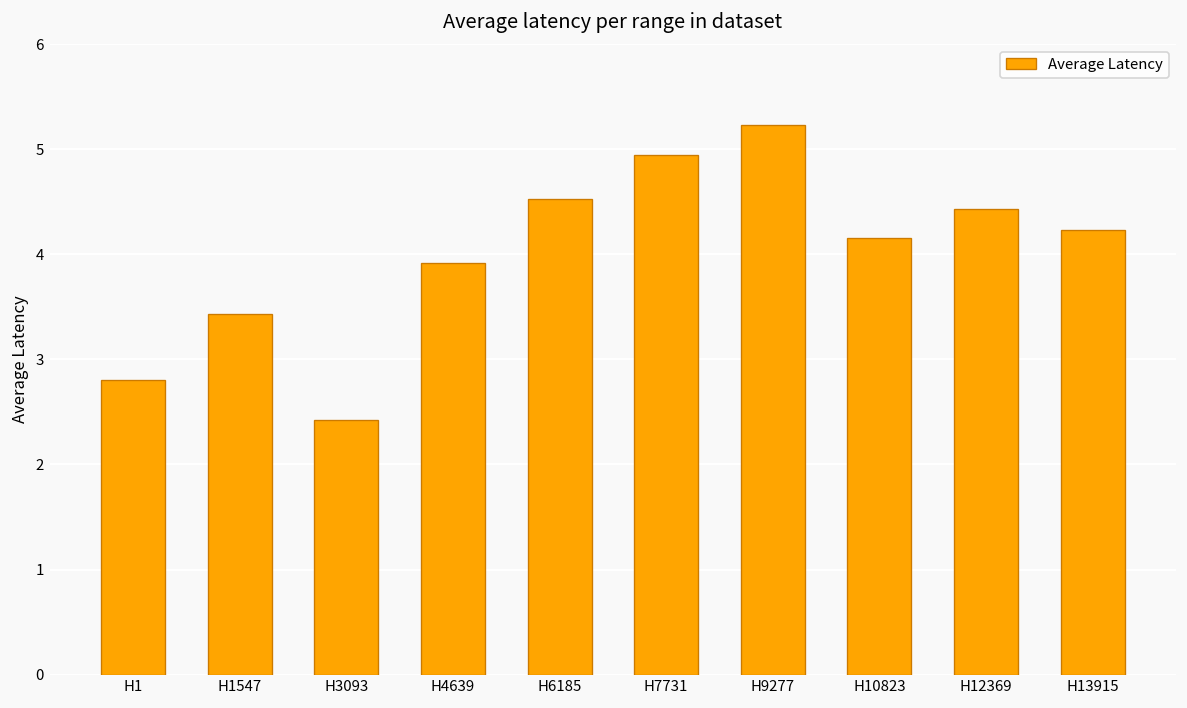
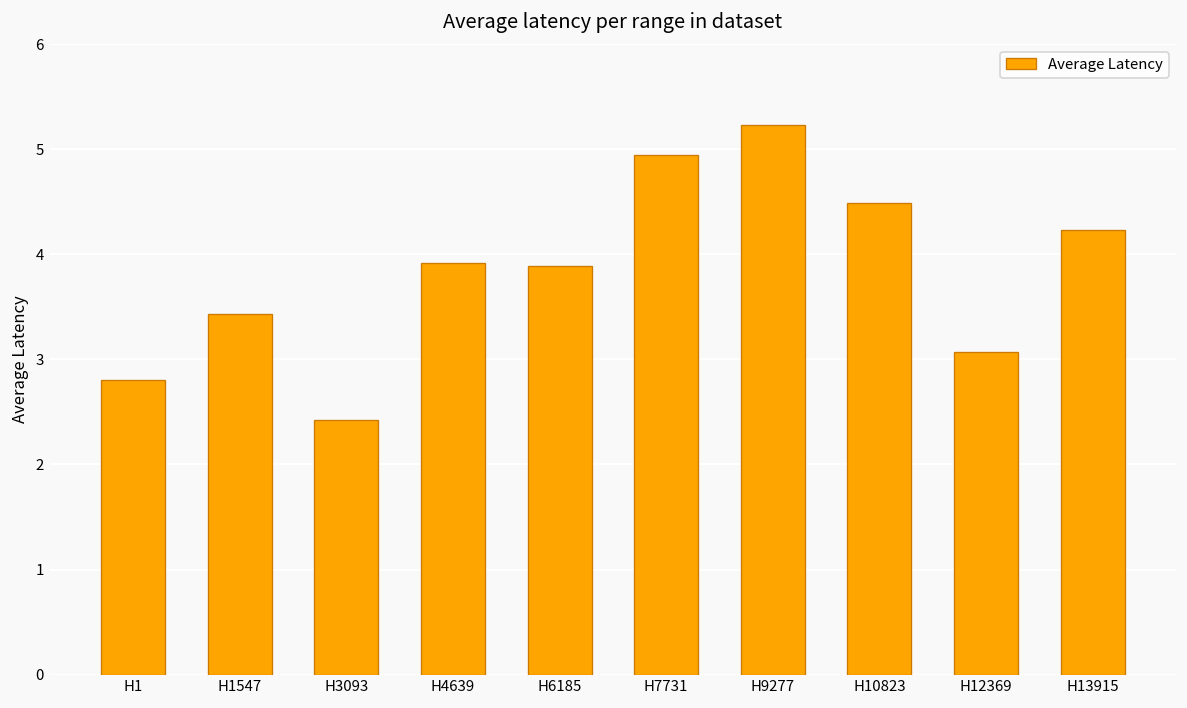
  {
    "H1": 2.8,
    "H1547": 3.4,
    "H3093": 2.4,
    "H4639": 3.9,
-   "H6185": 4.5,
+   "H6185": 3.9,
    "H7731": 5.0,
    "H9277": 5.2,
-   "H10823": 4.2,
-   "H12369": 4.4,
+   "H10823": 4.5,
+   "H12369": 3.1,
    "H13915": 4.2
  }
